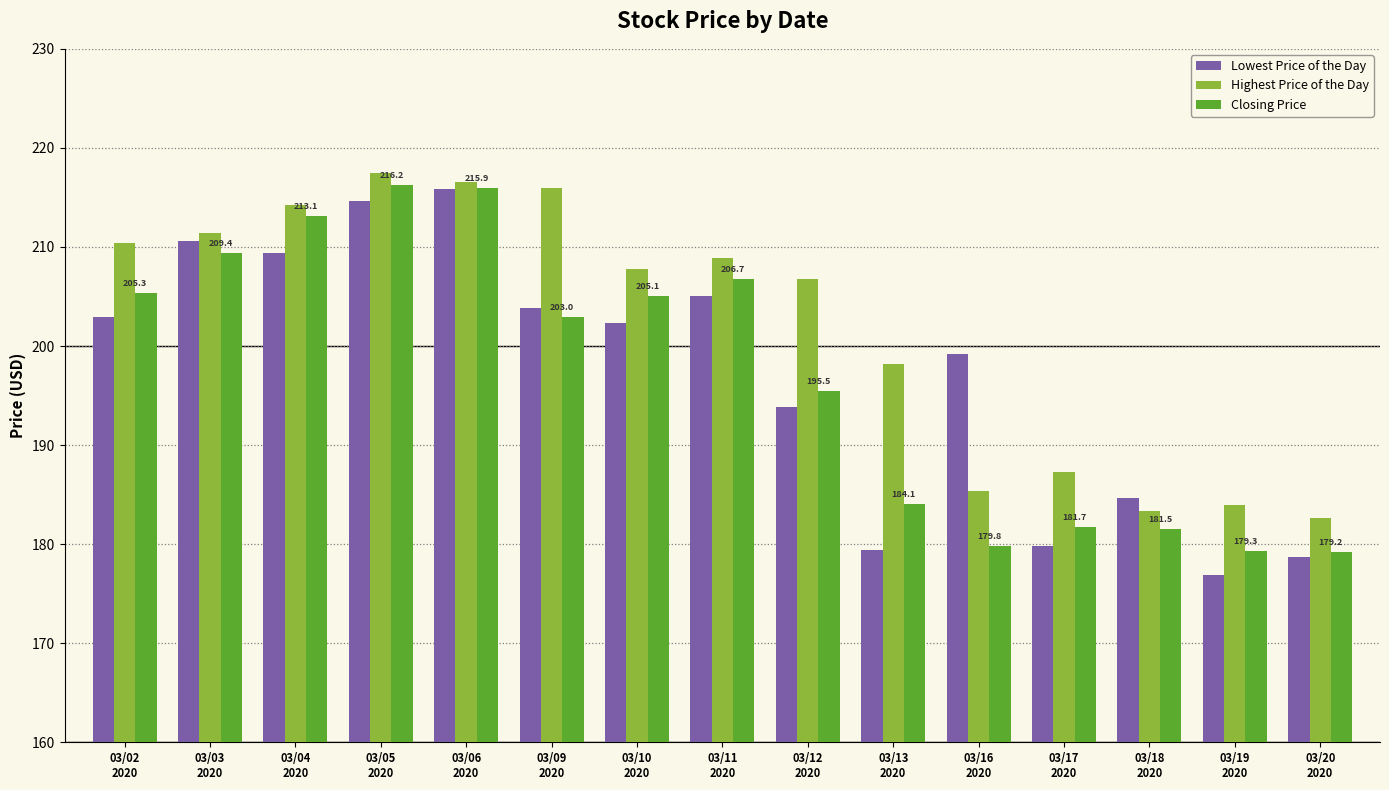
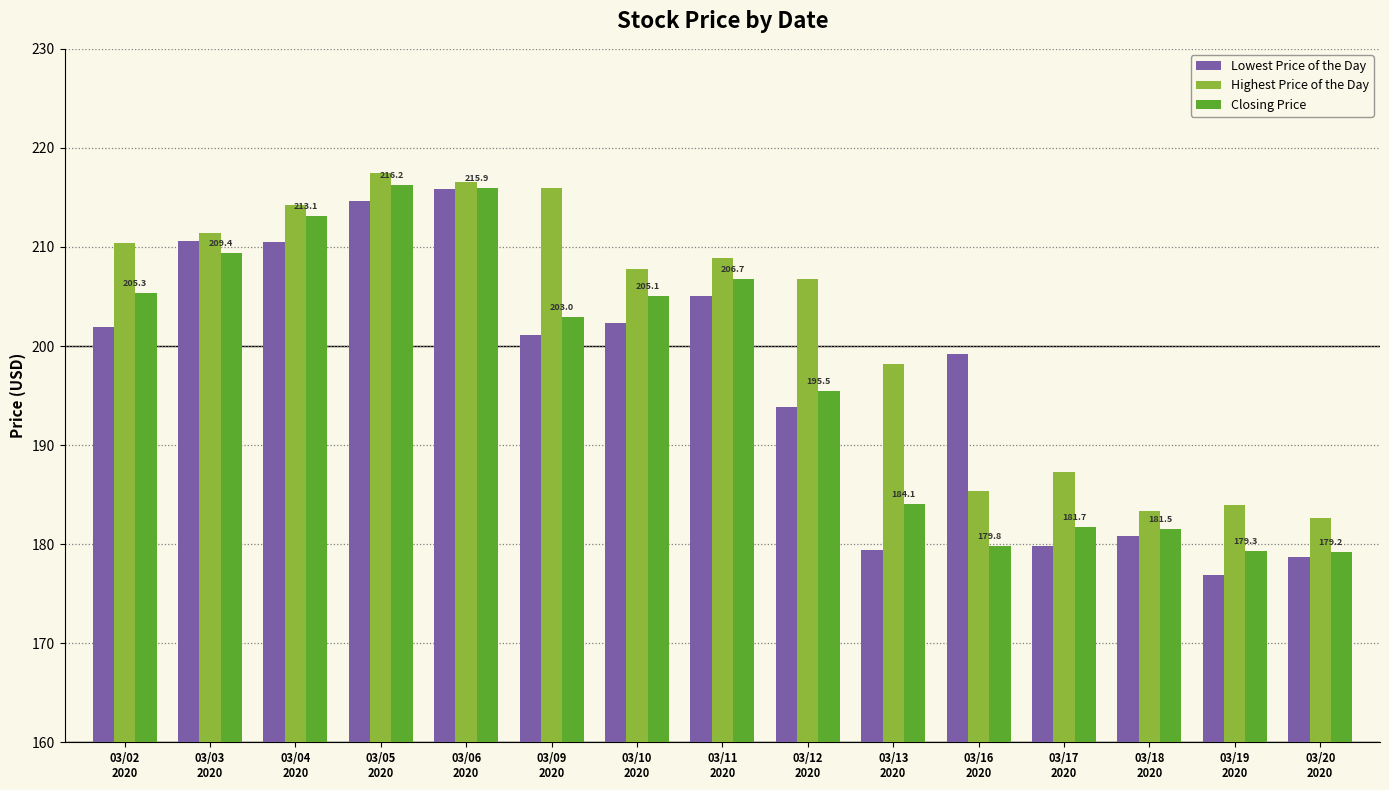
  {
    "Lowest Price of the Day": {
-     "03/02 2020": 203,
+     "03/02 2020": 202,
      "03/03 2020": 211,
-     "03/04 2020": 209,
+     "03/04 2020": 211,
      "03/05 2020": 215,
-     "03/09 2020": 204,
+     "03/09 2020": 201,
      "03/10 2020": 202,
      "03/11 2020": 205,
      "03/12 2020": 194,
      "03/13 2020": 179,
      "03/16 2020": 199,
      "03/17 2020": 180,
-     "03/18 2020": 185,
+     "03/18 2020": 181,
      "03/19 2020": 177,
      "03/20 2020": 179
    }
  }
